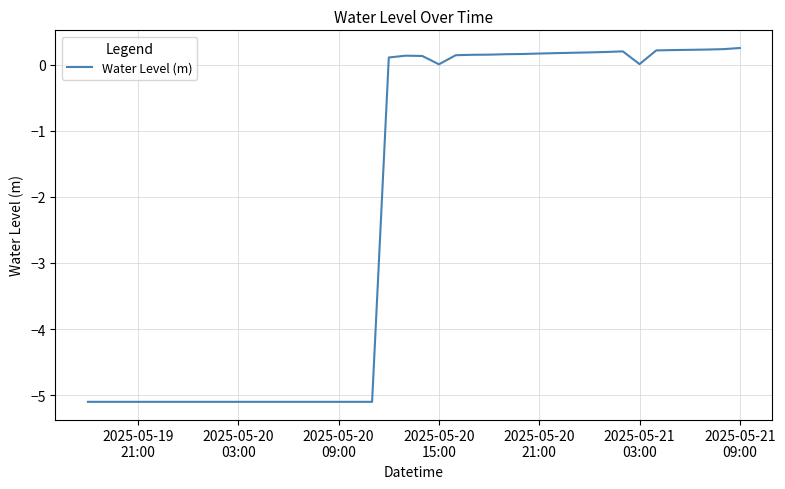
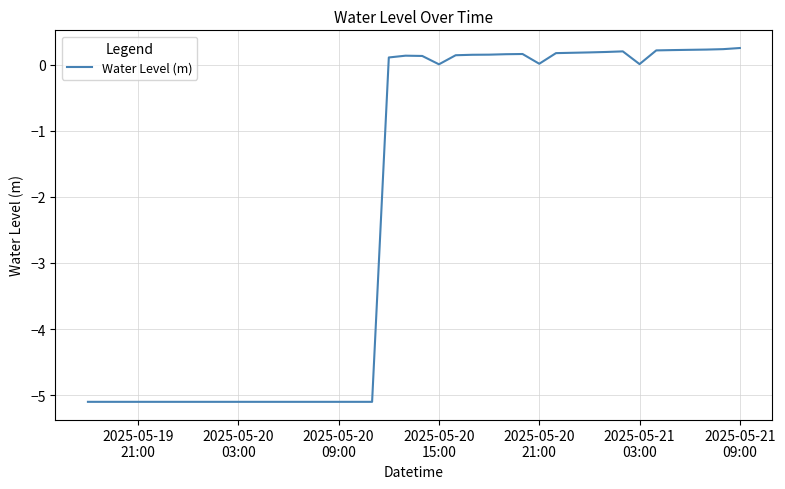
  {
    "2025-05-19 21:00": -5.1,
    "2025-05-20 03:00": -5.1,
    "2025-05-20 09:00": -5.1,
    "2025-05-20 15:00": 0.0,
-   "2025-05-20 21:00": 0.2,
+   "2025-05-20 21:00": 0.0,
    "2025-05-21 03:00": 0.0,
    "2025-05-21 09:00": 0.3
  }
